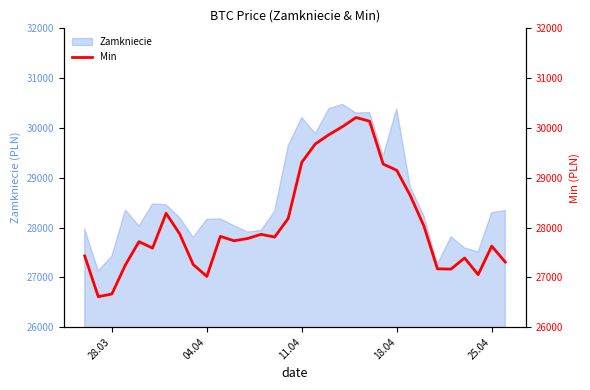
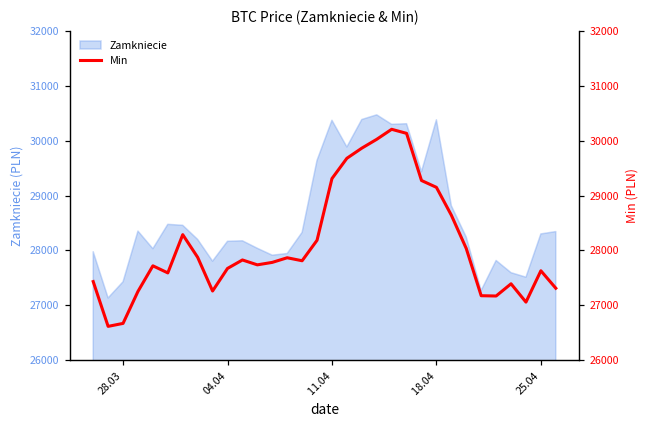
  {
    "Zamkniecie": {
      "28.03": 27400,
      "04.04": 28200,
-     "11.04": 30200,
+     "11.04": 30400,
      "18.04": 30400,
      "25.04": 28300
    },
    "Min": {
      "28.03": 26700,
-     "04.04": 27000,
+     "04.04": 27700,
      "11.04": 29300,
      "18.04": 29100,
      "25.04": 27600
    }
  }
